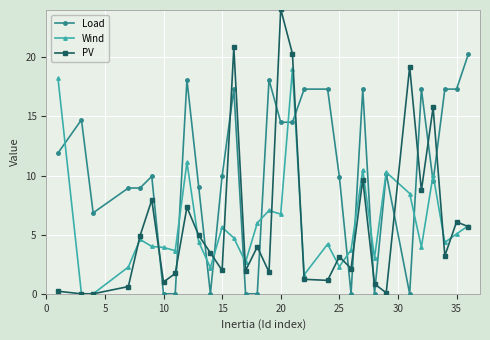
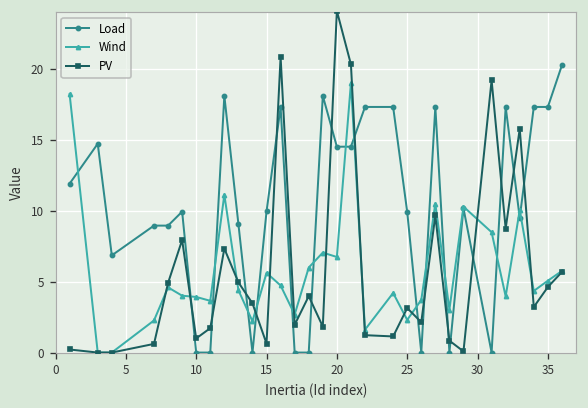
  {
    "PV": {
      "10": 1.0,
-     "15": 2.0,
+     "15": 0.6,
      "20": 24.1,
      "25": 3.1,
-     "35": 6.1
+     "35": 4.6
    }
  }
